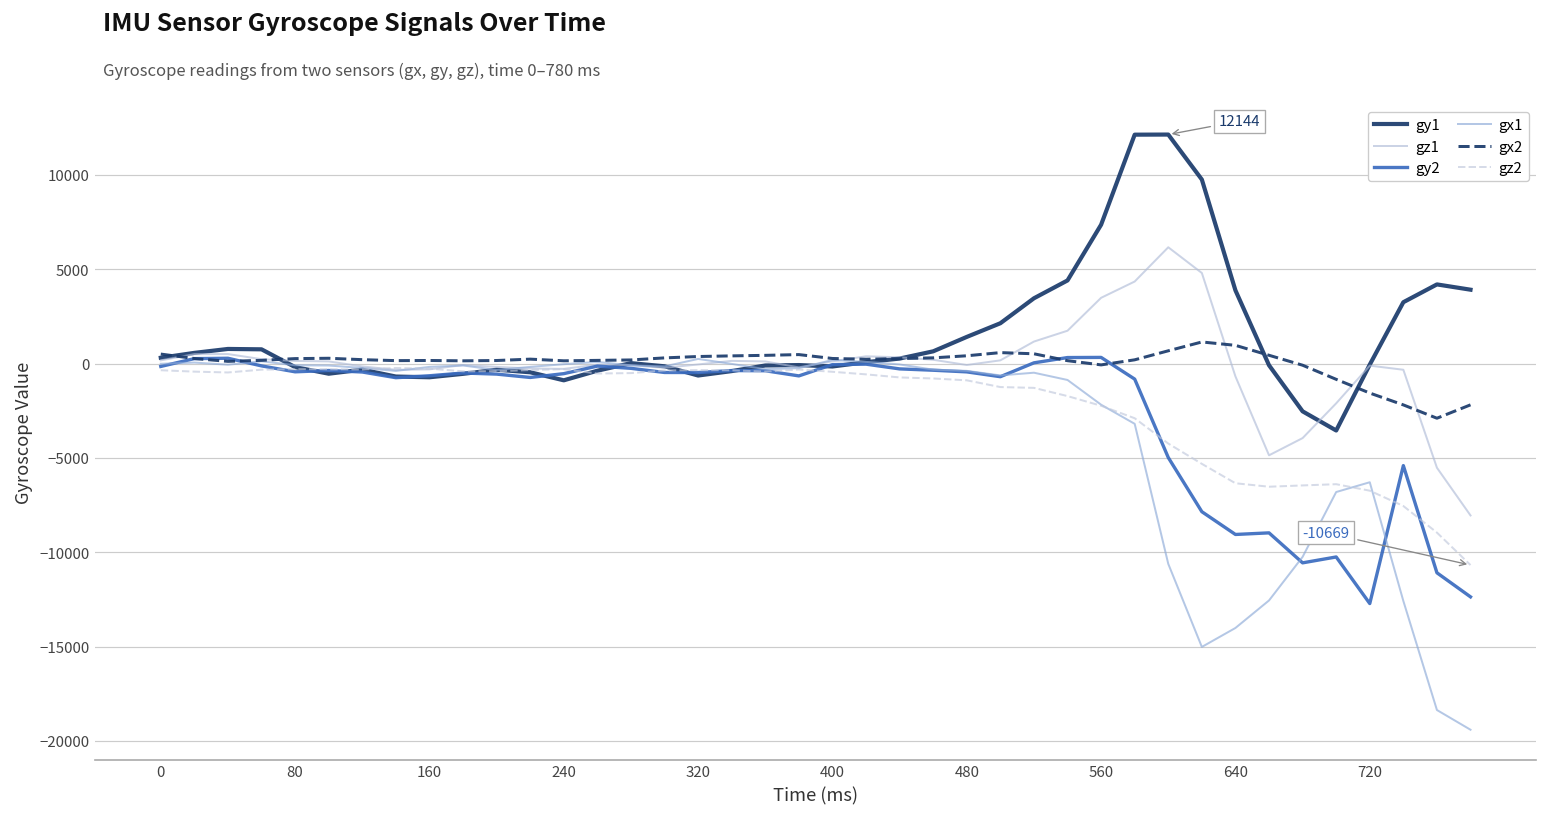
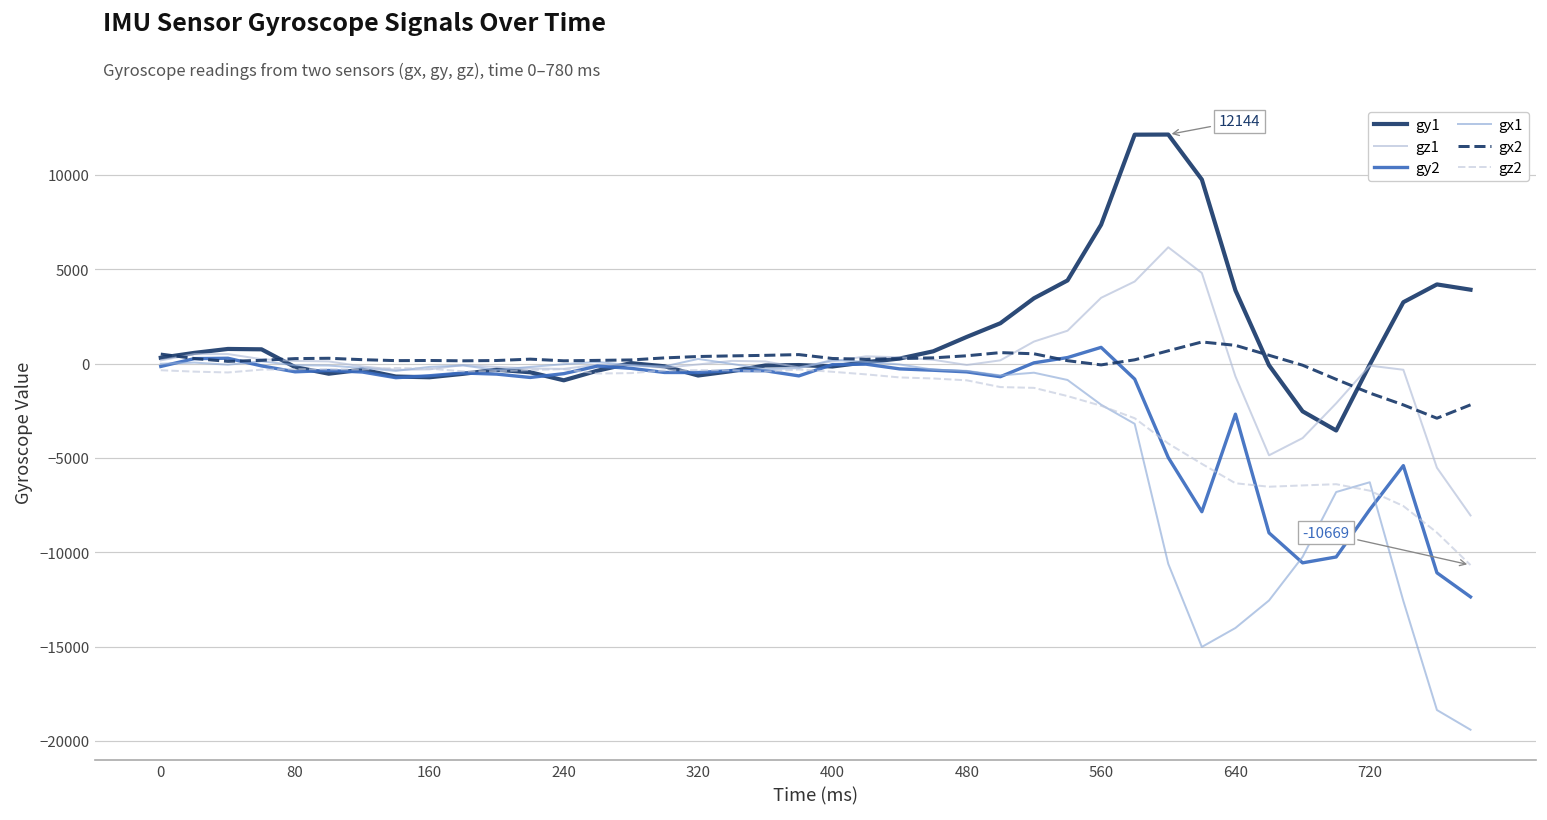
  {
    "gy2": {
      "240": -500,
-     "560": 300,
-     "640": -9000,
-     "720": -12700
+     "560": 900,
+     "640": -2700,
+     "720": -7700
    }
  }
